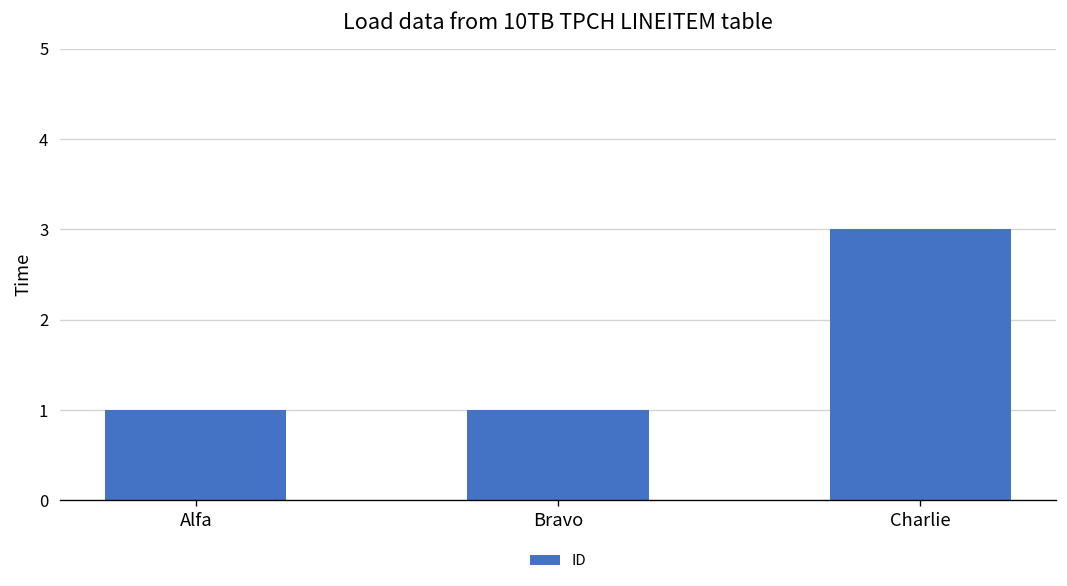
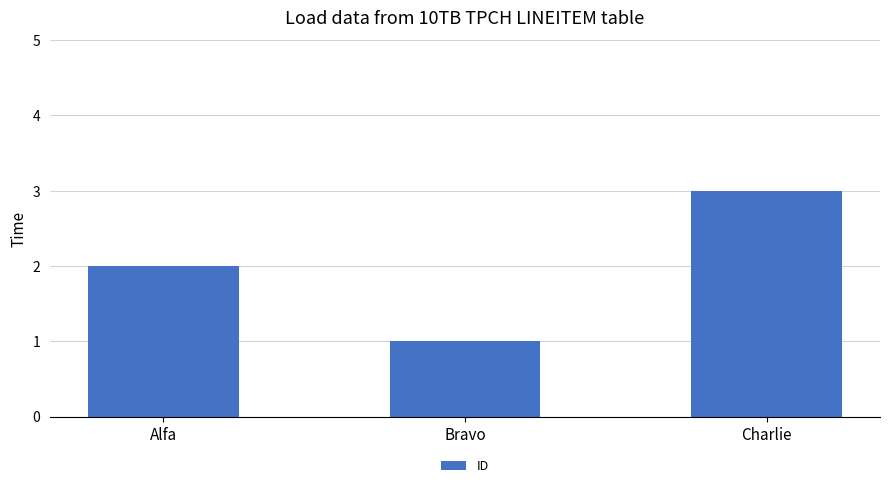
  {
-   "Alfa": 1,
+   "Alfa": 2,
    "Bravo": 1,
    "Charlie": 3
  }
